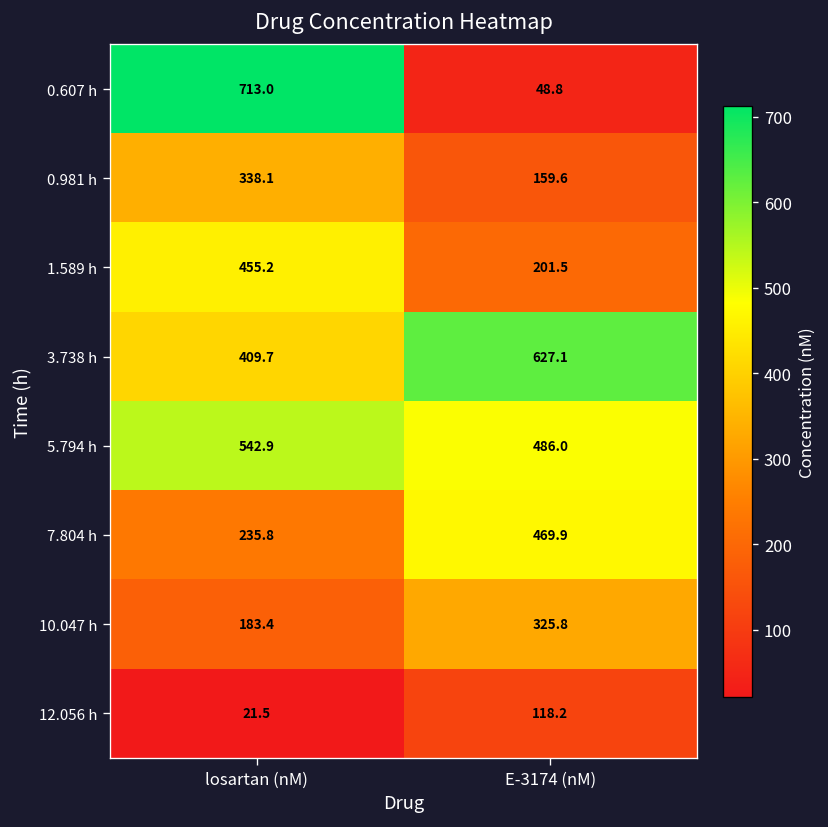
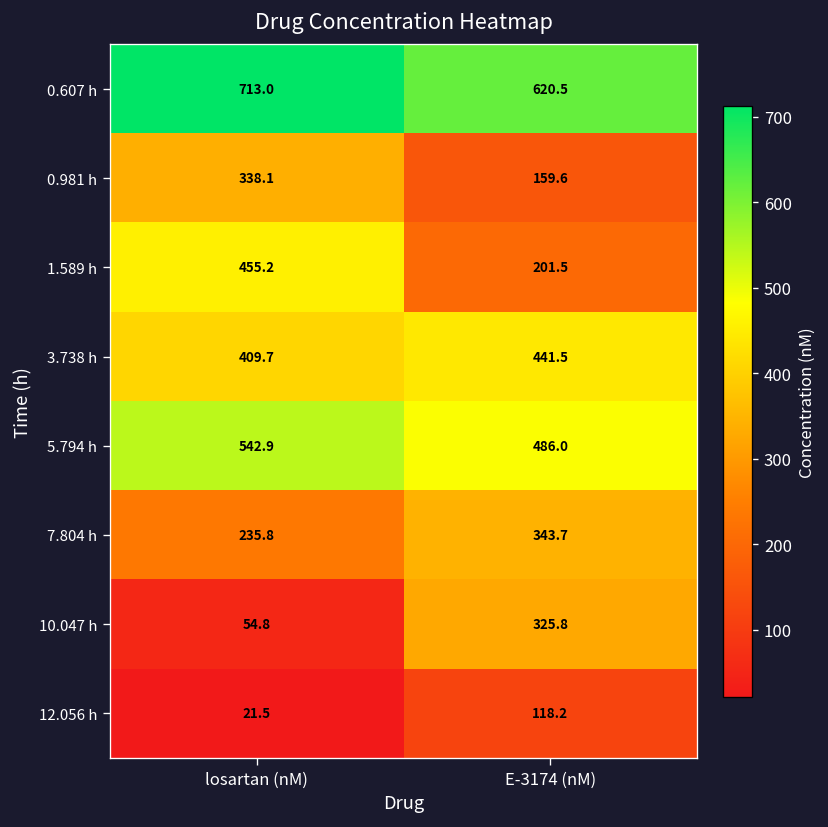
  {
    "0.607 h": {
      "losartan (nM)": 713.0,
-     "E-3174 (nM)": 48.8
+     "E-3174 (nM)": 620.5
    },
    "0.981 h": {
      "losartan (nM)": 338.1,
      "E-3174 (nM)": 159.6
    },
    "1.589 h": {
      "losartan (nM)": 455.2,
      "E-3174 (nM)": 201.5
    },
    "3.738 h": {
      "losartan (nM)": 409.7,
-     "E-3174 (nM)": 627.1
+     "E-3174 (nM)": 441.5
    },
    "5.794 h": {
      "losartan (nM)": 542.9,
      "E-3174 (nM)": 486.0
    },
    "7.804 h": {
      "losartan (nM)": 235.8,
-     "E-3174 (nM)": 469.9
+     "E-3174 (nM)": 343.7
    },
    "10.047 h": {
-     "losartan (nM)": 183.4,
+     "losartan (nM)": 54.8,
      "E-3174 (nM)": 325.8
    },
    "12.056 h": {
      "losartan (nM)": 21.5,
      "E-3174 (nM)": 118.2
    }
  }
